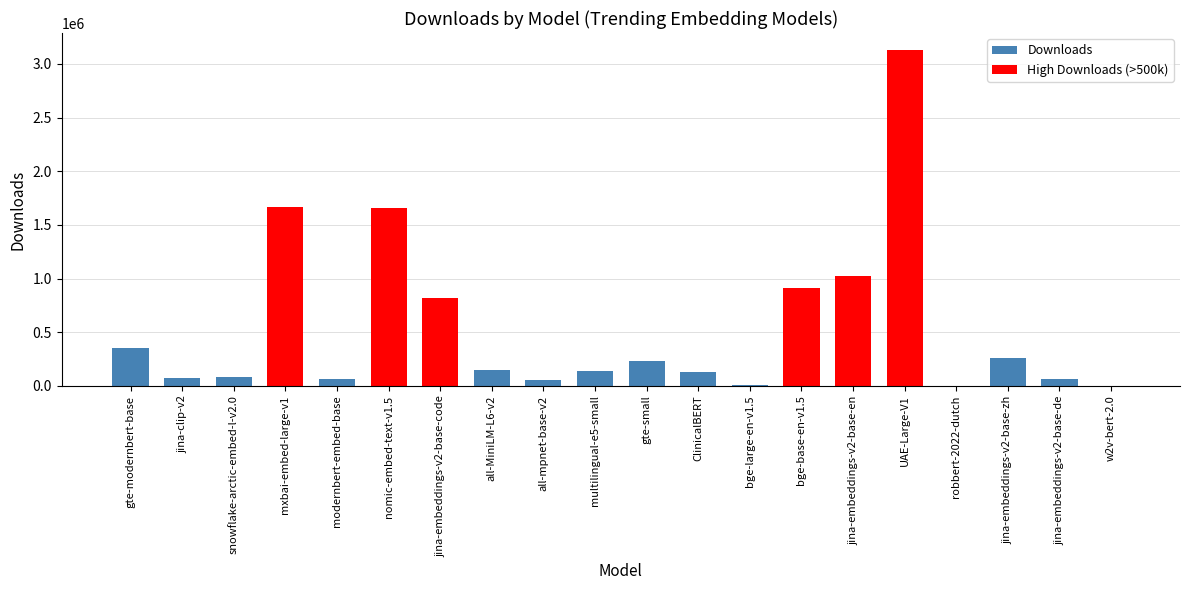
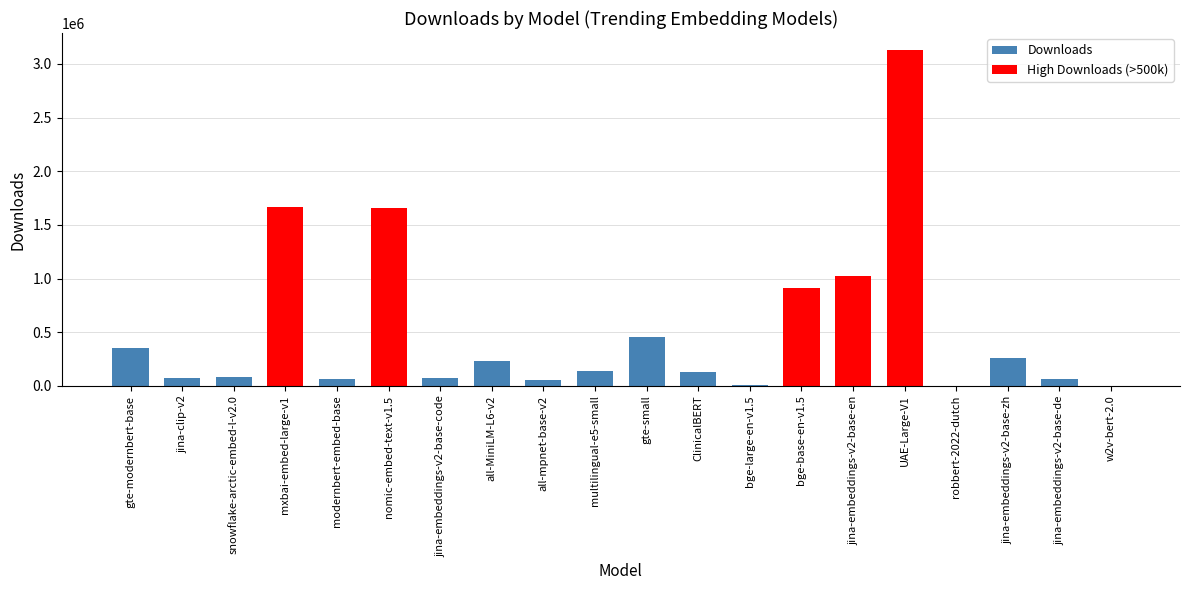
  {
    "gte-modernbert-base": 360000,
    "jina-clip-v2": 70000,
    "snowflake-arctic-embed-l-v2.0": 80000,
    "mxbai-embed-large-v1": 1660000,
    "modernbert-embed-base": 60000,
    "nomic-embed-text-v1.5": 1660000,
-   "jina-embeddings-v2-base-code": 820000,
-   "all-MiniLM-L6-v2": 150000,
+   "jina-embeddings-v2-base-code": 70000,
+   "all-MiniLM-L6-v2": 230000,
    "all-mpnet-base-v2": 50000,
    "multilingual-e5-small": 140000,
-   "gte-small": 230000,
+   "gte-small": 460000,
    "ClinicalBERT": 130000,
    "bge-base-en-v1.5": 910000,
    "jina-embeddings-v2-base-en": 1020000,
    "UAE-Large-V1": 3130000,
    "jina-embeddings-v2-base-zh": 260000,
    "jina-embeddings-v2-base-de": 60000
  }
